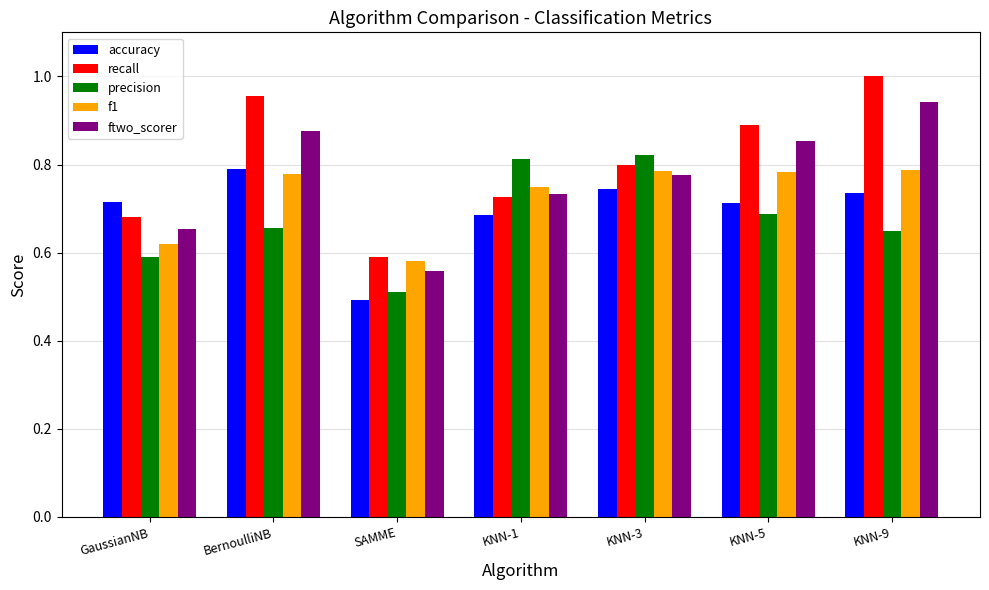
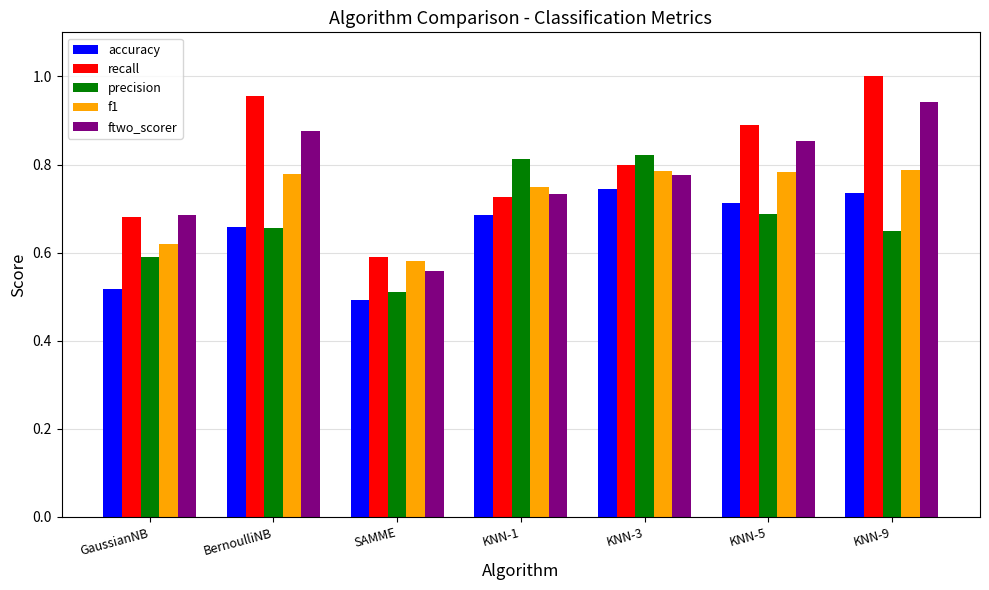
  {
    "accuracy": {
-     "GaussianNB": 0.71,
-     "BernoulliNB": 0.79,
+     "GaussianNB": 0.52,
+     "BernoulliNB": 0.66,
      "SAMME": 0.49,
      "KNN-1": 0.69,
      "KNN-3": 0.74,
      "KNN-5": 0.71,
      "KNN-9": 0.74
    },
    "recall": {
      "GaussianNB": 0.68,
      "BernoulliNB": 0.95,
      "SAMME": 0.59,
      "KNN-1": 0.73,
      "KNN-3": 0.80,
      "KNN-5": 0.89,
      "KNN-9": 1.00
    },
    "precision": {
      "GaussianNB": 0.59,
      "BernoulliNB": 0.66,
      "SAMME": 0.51,
      "KNN-1": 0.81,
      "KNN-3": 0.82,
      "KNN-5": 0.69,
      "KNN-9": 0.65
    },
    "f1": {
      "GaussianNB": 0.62,
      "BernoulliNB": 0.78,
      "SAMME": 0.58,
      "KNN-1": 0.75,
      "KNN-3": 0.79,
      "KNN-5": 0.78,
      "KNN-9": 0.79
    },
    "ftwo_scorer": {
-     "GaussianNB": 0.65,
+     "GaussianNB": 0.69,
      "BernoulliNB": 0.88,
      "SAMME": 0.56,
      "KNN-1": 0.73,
      "KNN-3": 0.78,
      "KNN-5": 0.85,
      "KNN-9": 0.94
    }
  }
